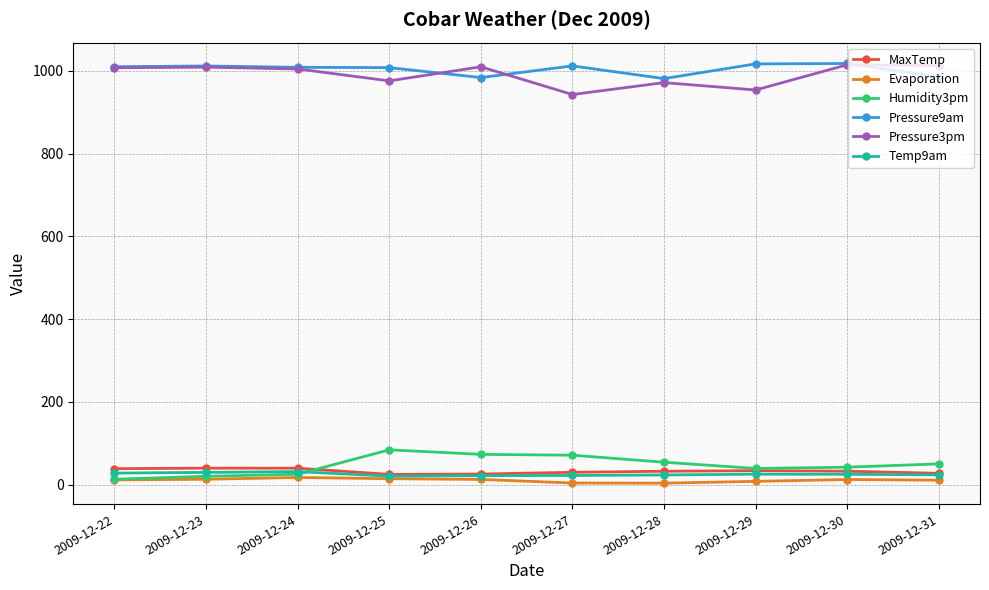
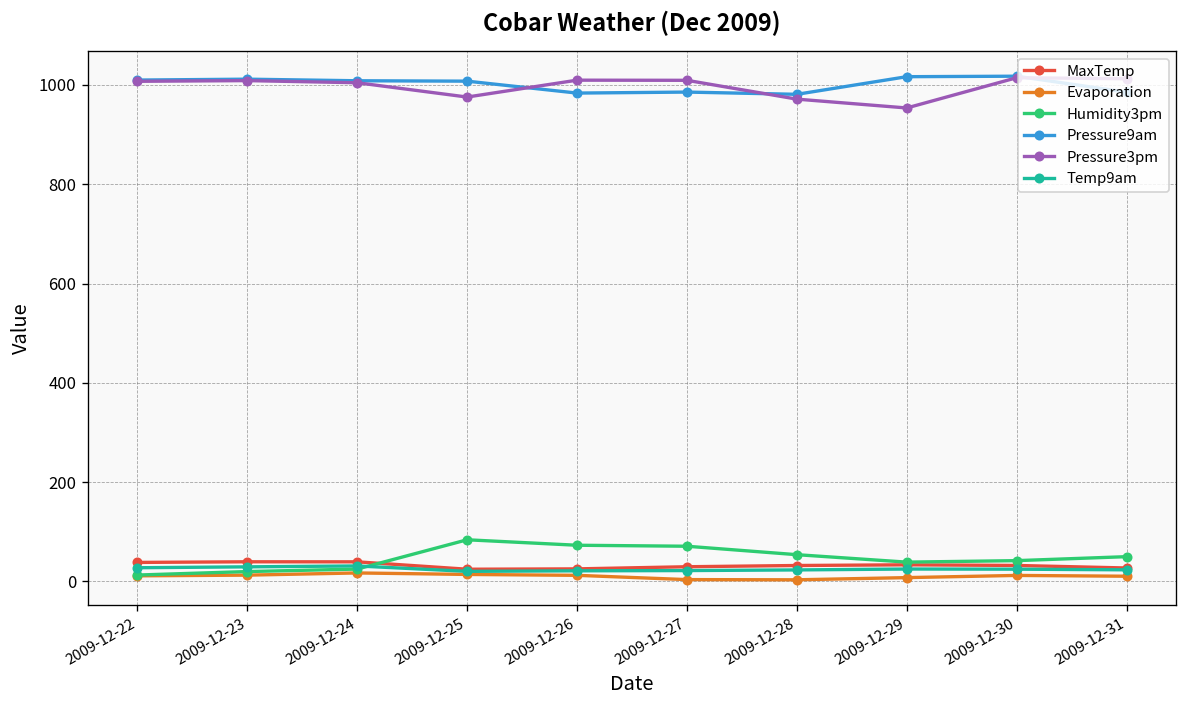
  {
    "Pressure9am": {
      "2009-12-25": 1010,
      "2009-12-26": 980,
-     "2009-12-27": 1010,
+     "2009-12-27": 990,
      "2009-12-28": 980,
      "2009-12-29": 1020
    },
    "Pressure3pm": {
      "2009-12-25": 980,
      "2009-12-26": 1010,
-     "2009-12-27": 940,
+     "2009-12-27": 1010,
      "2009-12-28": 970,
      "2009-12-29": 950
    }
  }
